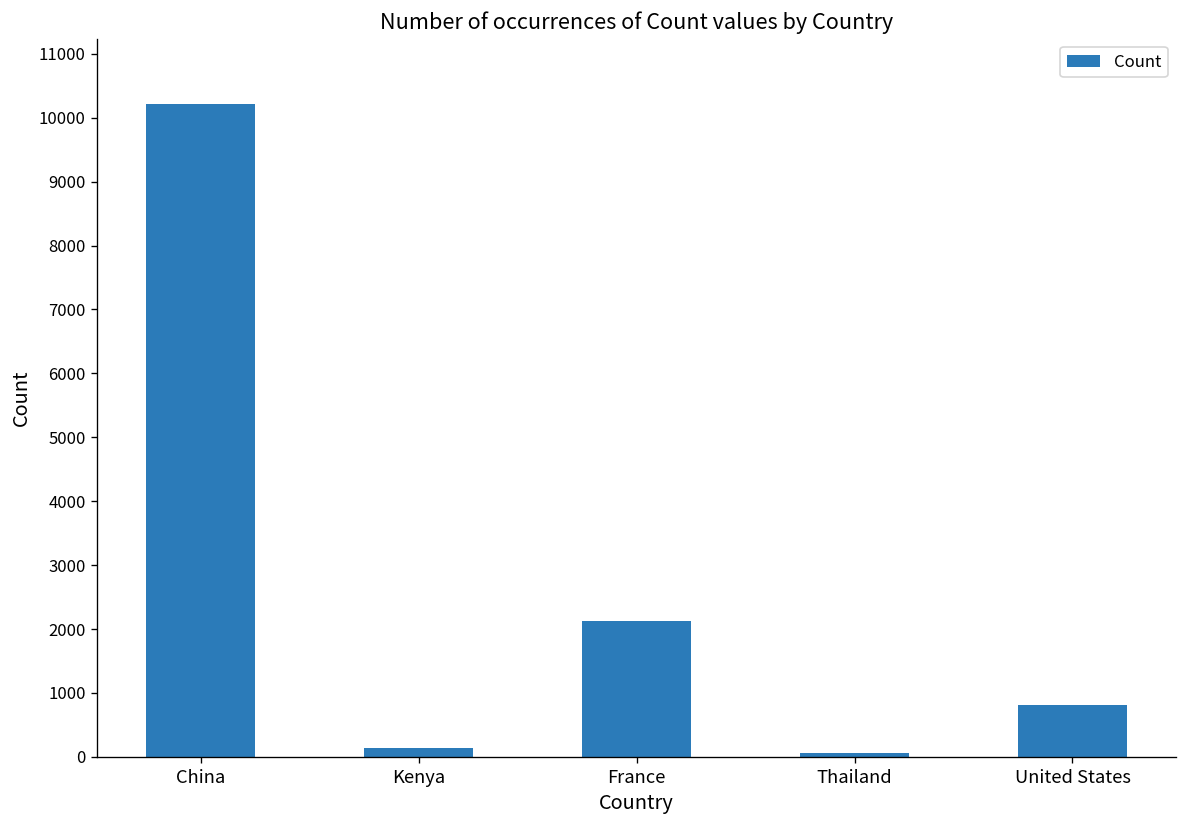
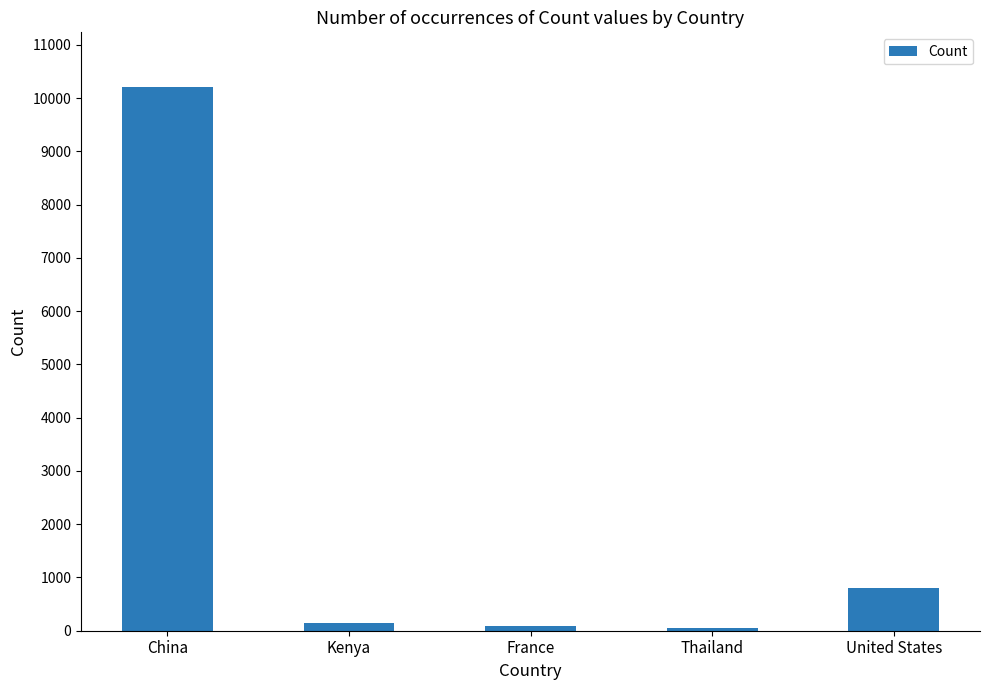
  {
    "China": 10200,
    "Kenya": 100,
-   "France": 2100,
+   "France": 100,
    "Thailand": 100,
    "United States": 800
  }
